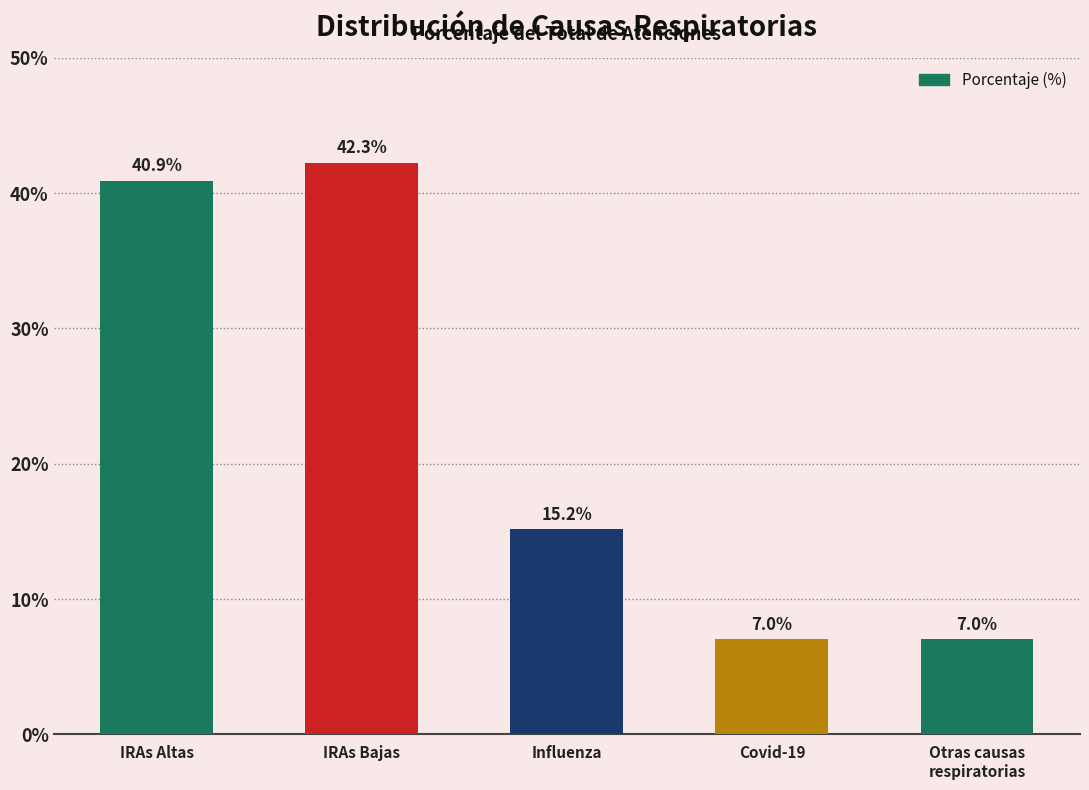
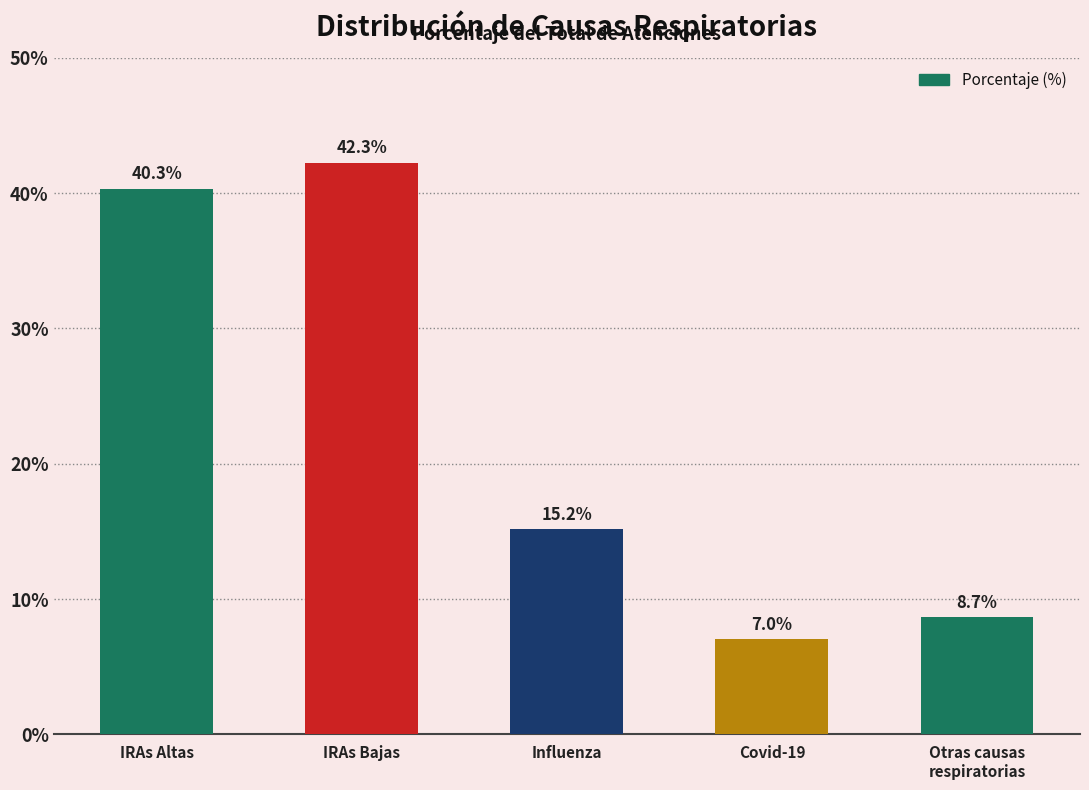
  {
-   "IRAs Altas": "40.9%",
+   "IRAs Altas": "40.3%",
    "IRAs Bajas": "42.3%",
    "Influenza": "15.2%",
    "Covid-19": "7.0%",
-   "Otras causas respiratorias": "7.0%"
+   "Otras causas respiratorias": "8.7%"
  }
